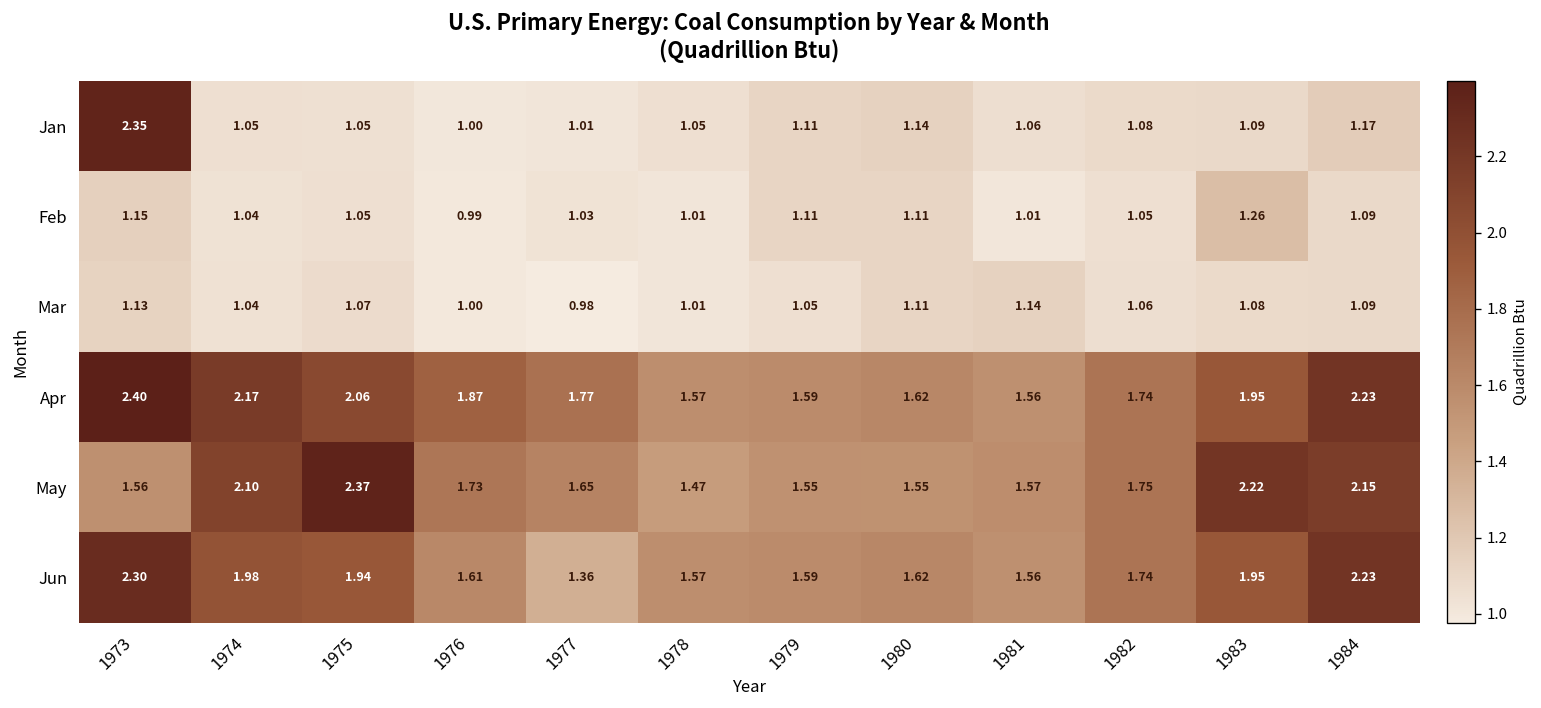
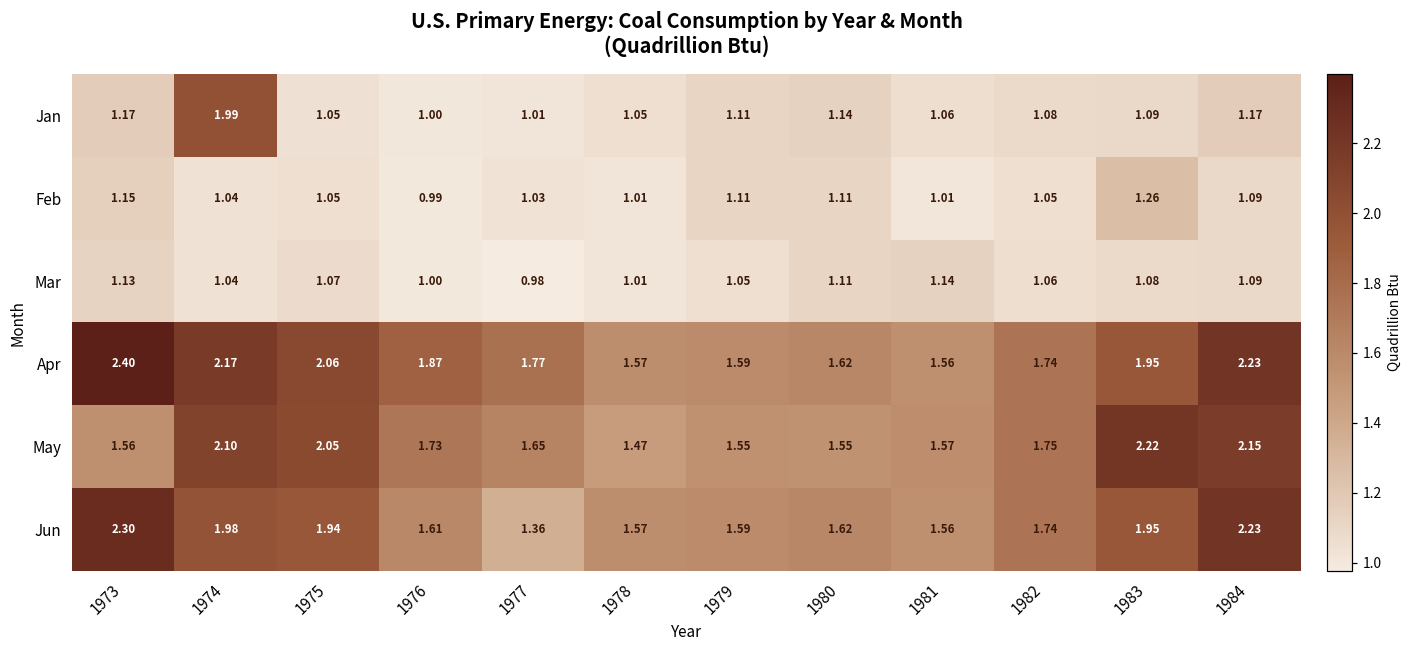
  {
    "Jan": {
-     "1973": 2.35,
-     "1974": 1.05,
+     "1973": 1.17,
+     "1974": 1.99,
      "1975": 1.05,
      "1976": 1.00,
      "1977": 1.01,
      "1978": 1.05,
      "1979": 1.11,
      "1980": 1.14,
      "1981": 1.06,
      "1982": 1.08,
      "1983": 1.09,
      "1984": 1.17
    },
    "Feb": {
      "1973": 1.15,
      "1974": 1.04,
      "1975": 1.05,
      "1976": 0.99,
      "1977": 1.03,
      "1978": 1.01,
      "1979": 1.11,
      "1980": 1.11,
      "1981": 1.01,
      "1982": 1.05,
      "1983": 1.26,
      "1984": 1.09
    },
    "Mar": {
      "1973": 1.13,
      "1974": 1.04,
      "1975": 1.07,
      "1976": 1.00,
      "1977": 0.98,
      "1978": 1.01,
      "1979": 1.05,
      "1980": 1.11,
      "1981": 1.14,
      "1982": 1.06,
      "1983": 1.08,
      "1984": 1.09
    },
    "Apr": {
      "1973": 2.40,
      "1974": 2.17,
      "1975": 2.06,
      "1976": 1.87,
      "1977": 1.77,
      "1978": 1.57,
      "1979": 1.59,
      "1980": 1.62,
      "1981": 1.56,
      "1982": 1.74,
      "1983": 1.95,
      "1984": 2.23
    },
    "May": {
      "1973": 1.56,
      "1974": 2.10,
-     "1975": 2.37,
+     "1975": 2.05,
      "1976": 1.73,
      "1977": 1.65,
      "1978": 1.47,
      "1979": 1.55,
      "1980": 1.55,
      "1981": 1.57,
      "1982": 1.75,
      "1983": 2.22,
      "1984": 2.15
    },
    "Jun": {
      "1973": 2.30,
      "1974": 1.98,
      "1975": 1.94,
      "1976": 1.61,
      "1977": 1.36,
      "1978": 1.57,
      "1979": 1.59,
      "1980": 1.62,
      "1981": 1.56,
      "1982": 1.74,
      "1983": 1.95,
      "1984": 2.23
    }
  }
